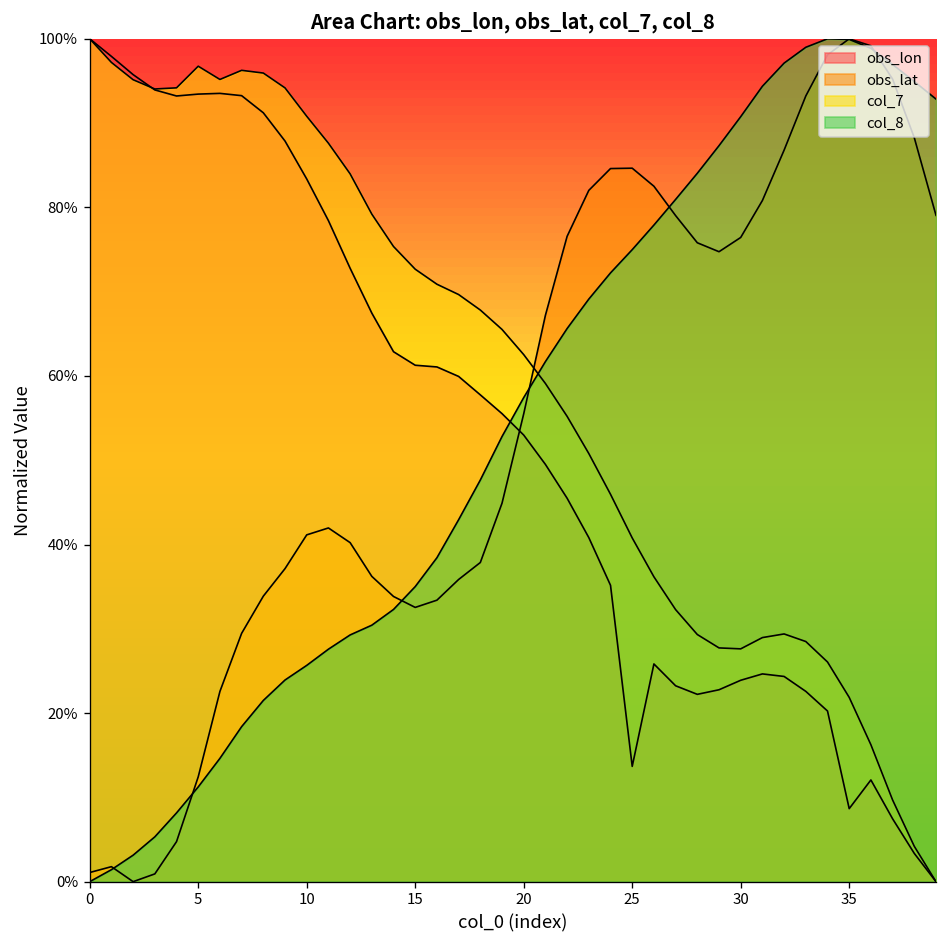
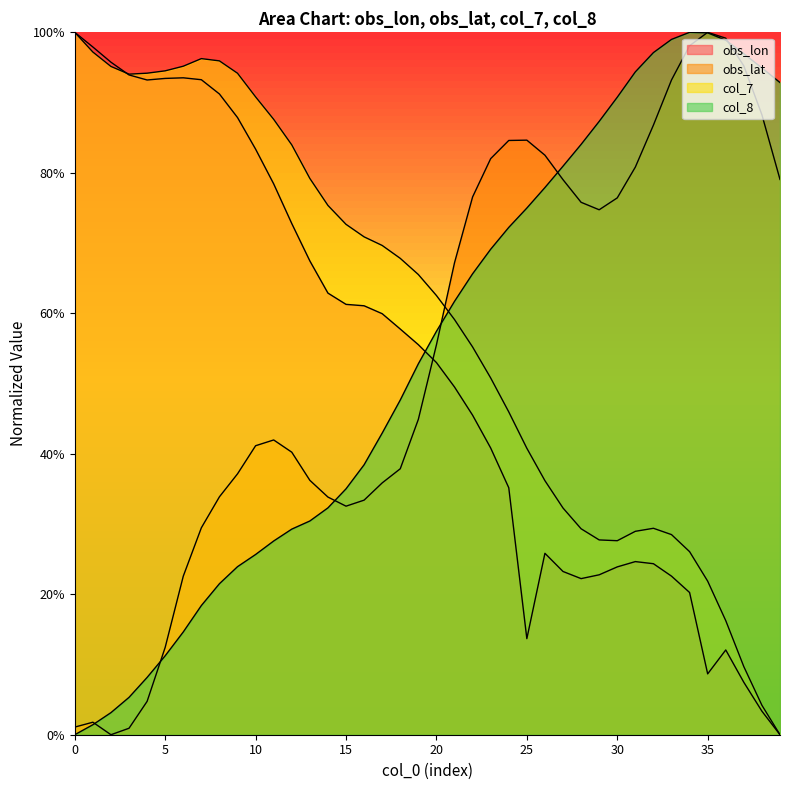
  {
    "obs_lon": {
      "5": "93%",
      "10": "83%",
      "15": "61%",
      "20": "53%",
      "25": "14%",
      "30": "24%",
      "35": "9%"
    },
    "obs_lat": {
      "0": "1%",
      "5": "12%",
      "10": "41%",
      "15": "33%",
      "20": "56%",
      "25": "85%",
      "30": "76%"
    },
    "col_7": {
-     "5": "97%",
+     "5": "95%",
      "10": "91%",
      "15": "73%",
      "20": "63%",
      "25": "41%",
      "30": "28%",
      "35": "22%"
    },
    "col_8": {
      "0": "0%",
      "5": "11%",
      "10": "26%",
      "15": "35%",
      "20": "57%",
      "25": "75%",
      "30": "91%"
    }
  }
